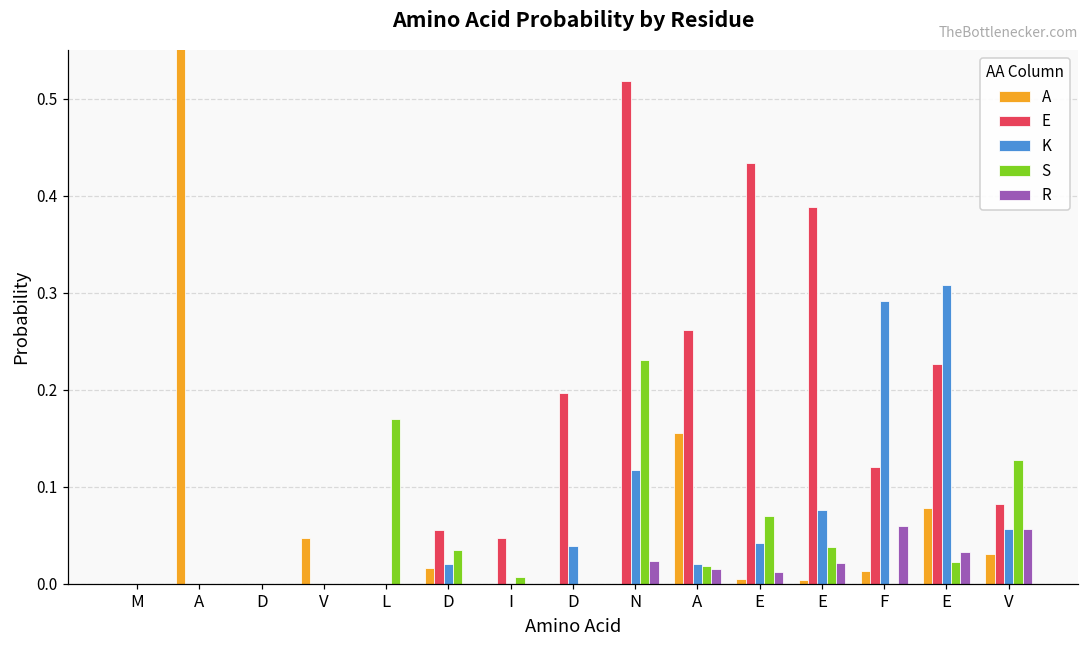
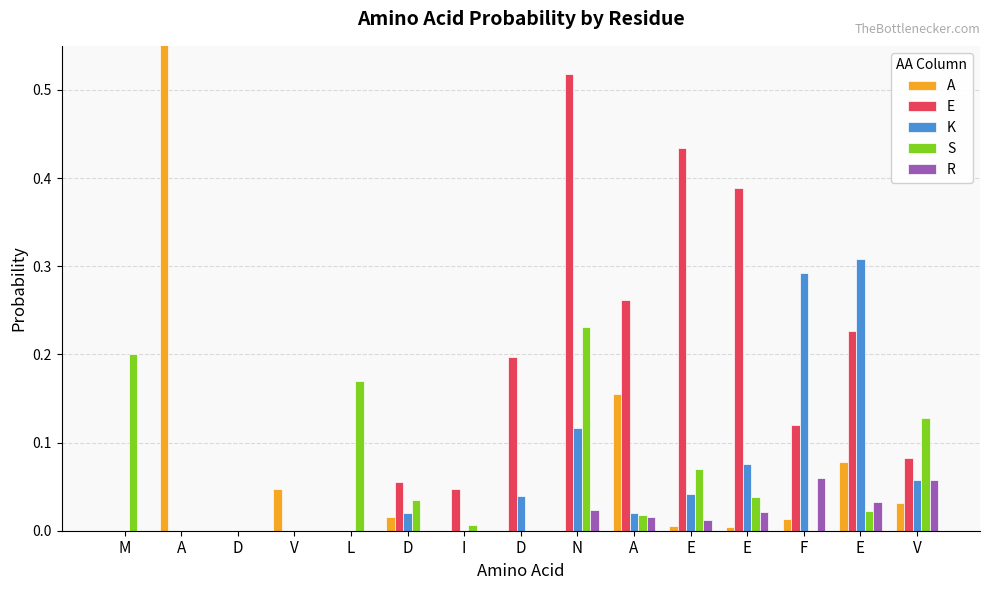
  {
    "A": {
      "M": 0.0,
      "L": 0.0,
      "I": 0.0,
      "N": 0.0,
      "F": 0.01
    },
    "E": {
      "M": 0.0,
      "L": 0.0,
      "I": 0.05,
      "N": 0.52,
      "F": 0.12
    },
    "K": {
      "M": 0.0,
      "L": 0.0,
      "I": 0.0,
      "N": 0.12,
      "F": 0.29
    },
    "S": {
-     "M": 0.0,
+     "M": 0.2,
      "L": 0.17,
      "I": 0.01,
      "N": 0.23,
      "F": 0.0
    },
    "R": {
      "M": 0.0,
      "L": 0.0,
      "I": 0.0,
      "N": 0.02,
      "F": 0.06
    }
  }
